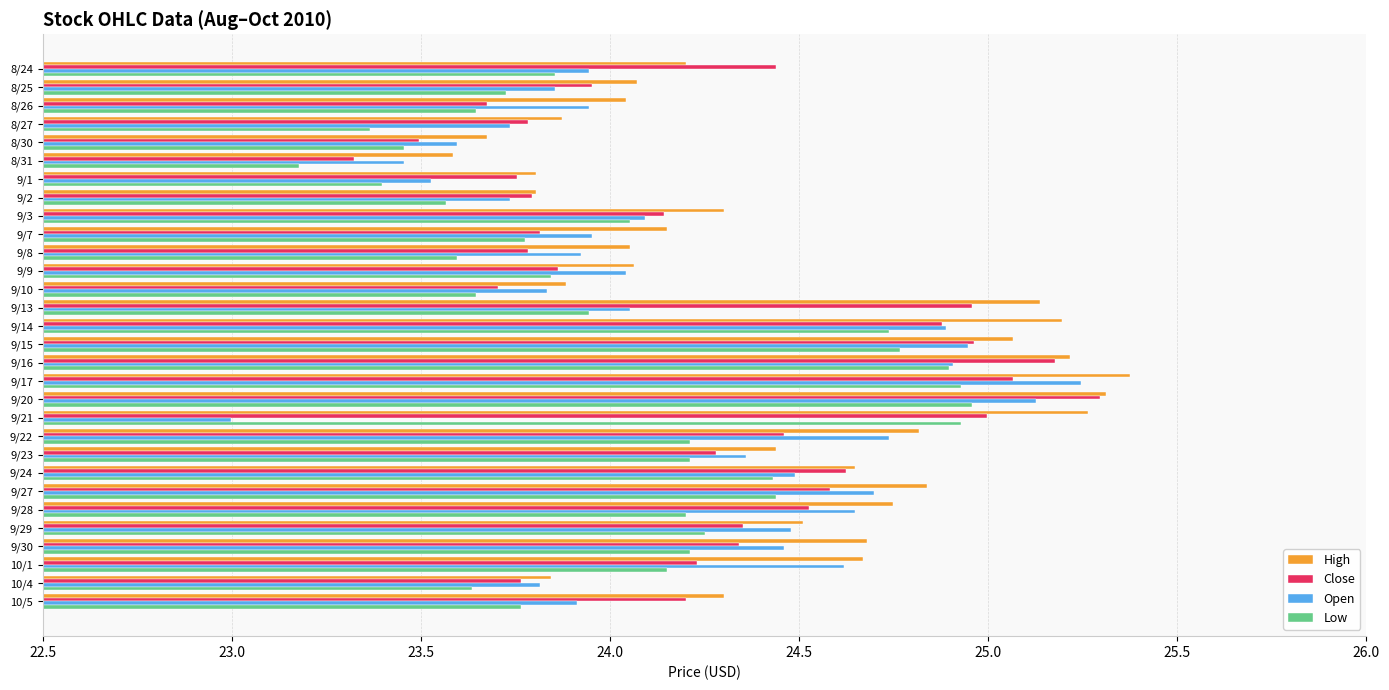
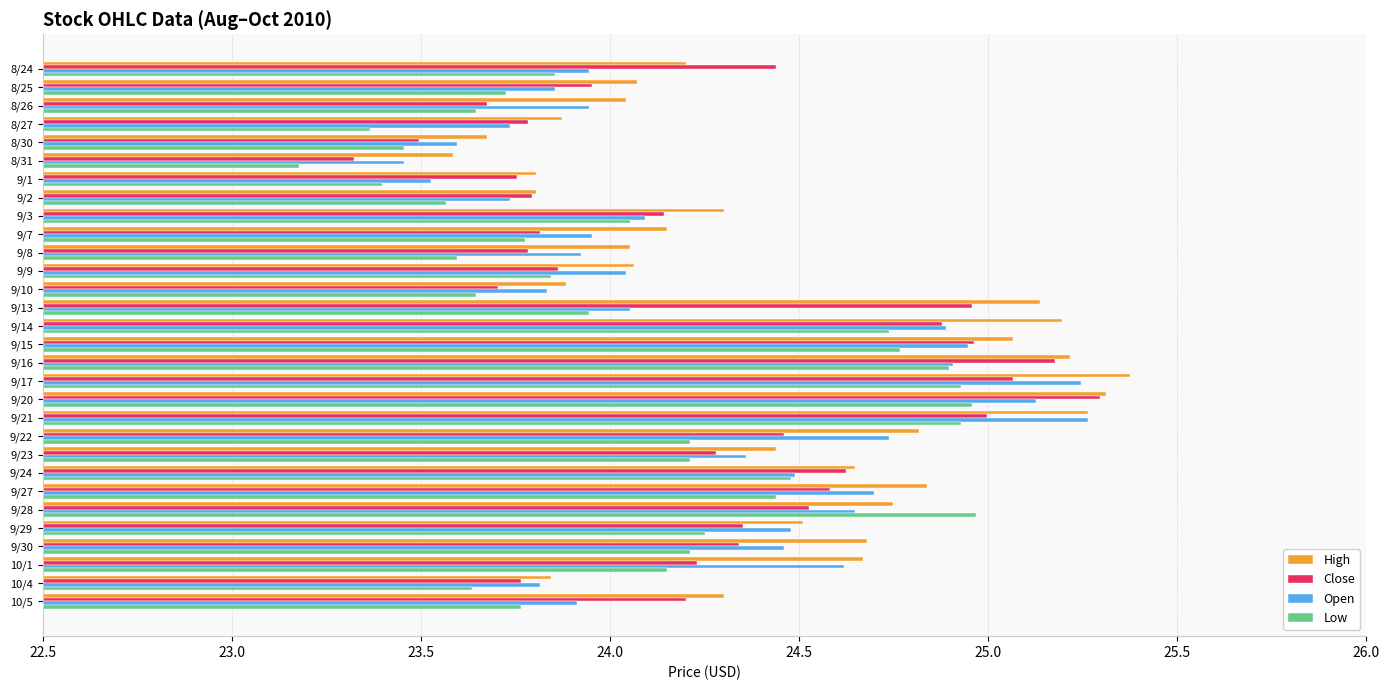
  {
    "High": {
      "8/24": 24.20,
      "8/25": 24.07,
      "8/26": 24.04,
      "8/27": 23.87,
      "8/30": 23.67,
      "8/31": 23.59,
      "9/1": 23.80,
      "9/2": 23.80,
      "9/3": 24.30,
      "9/7": 24.15,
      "9/8": 24.05,
      "9/9": 24.06,
      "9/10": 23.88,
      "9/13": 25.14,
      "9/14": 25.20,
      "9/15": 25.07,
      "9/16": 25.22,
      "9/17": 25.37,
      "9/20": 25.31,
      "9/21": 25.26,
      "9/22": 24.82,
      "9/23": 24.44,
      "9/24": 24.65,
      "9/27": 24.84,
      "9/28": 24.75,
      "9/29": 24.51,
      "9/30": 24.68,
      "10/1": 24.67,
      "10/4": 23.84,
      "10/5": 24.30
    },
    "Close": {
      "8/24": 24.44,
      "8/25": 23.95,
      "8/26": 23.67,
      "8/27": 23.78,
      "8/30": 23.50,
      "8/31": 23.32,
      "9/1": 23.75,
      "9/2": 23.79,
      "9/3": 24.14,
      "9/7": 23.81,
      "9/8": 23.78,
      "9/9": 23.86,
      "9/10": 23.70,
      "9/13": 24.96,
      "9/14": 24.88,
      "9/15": 24.96,
      "9/16": 25.18,
      "9/17": 25.07,
      "9/20": 25.30,
      "9/21": 25.00,
      "9/22": 24.46,
      "9/23": 24.28,
      "9/24": 24.62,
      "9/27": 24.58,
      "9/28": 24.53,
      "9/29": 24.35,
      "9/30": 24.34,
      "10/1": 24.23,
      "10/4": 23.76,
      "10/5": 24.20
    },
    "Open": {
      "8/24": 23.94,
      "8/25": 23.85,
      "8/26": 23.94,
      "8/27": 23.73,
      "8/30": 23.60,
      "8/31": 23.46,
      "9/1": 23.53,
      "9/2": 23.73,
      "9/3": 24.09,
      "9/7": 23.95,
      "9/8": 23.92,
      "9/9": 24.04,
      "9/10": 23.83,
      "9/13": 24.05,
      "9/14": 24.89,
      "9/15": 24.95,
      "9/16": 24.91,
      "9/17": 25.24,
      "9/20": 25.13,
-     "9/21": 23.00,
+     "9/21": 25.26,
      "9/22": 24.74,
      "9/23": 24.36,
      "9/24": 24.49,
      "9/27": 24.70,
      "9/28": 24.65,
      "9/29": 24.48,
      "9/30": 24.46,
      "10/1": 24.62,
      "10/4": 23.81,
      "10/5": 23.91
    },
    "Low": {
      "8/24": 23.85,
      "8/25": 23.72,
      "8/26": 23.64,
      "8/27": 23.37,
      "8/30": 23.46,
      "8/31": 23.18,
      "9/1": 23.40,
      "9/2": 23.57,
      "9/3": 24.05,
      "9/7": 23.77,
      "9/8": 23.60,
      "9/9": 23.84,
      "9/10": 23.64,
      "9/13": 23.94,
      "9/14": 24.74,
      "9/15": 24.77,
      "9/16": 24.90,
      "9/17": 24.93,
      "9/20": 24.96,
      "9/21": 24.93,
      "9/22": 24.21,
      "9/23": 24.21,
-     "9/24": 24.43,
+     "9/24": 24.48,
      "9/27": 24.44,
-     "9/28": 24.20,
+     "9/28": 24.97,
      "9/29": 24.25,
      "9/30": 24.21,
      "10/1": 24.15,
      "10/4": 23.63,
      "10/5": 23.76
    }
  }
